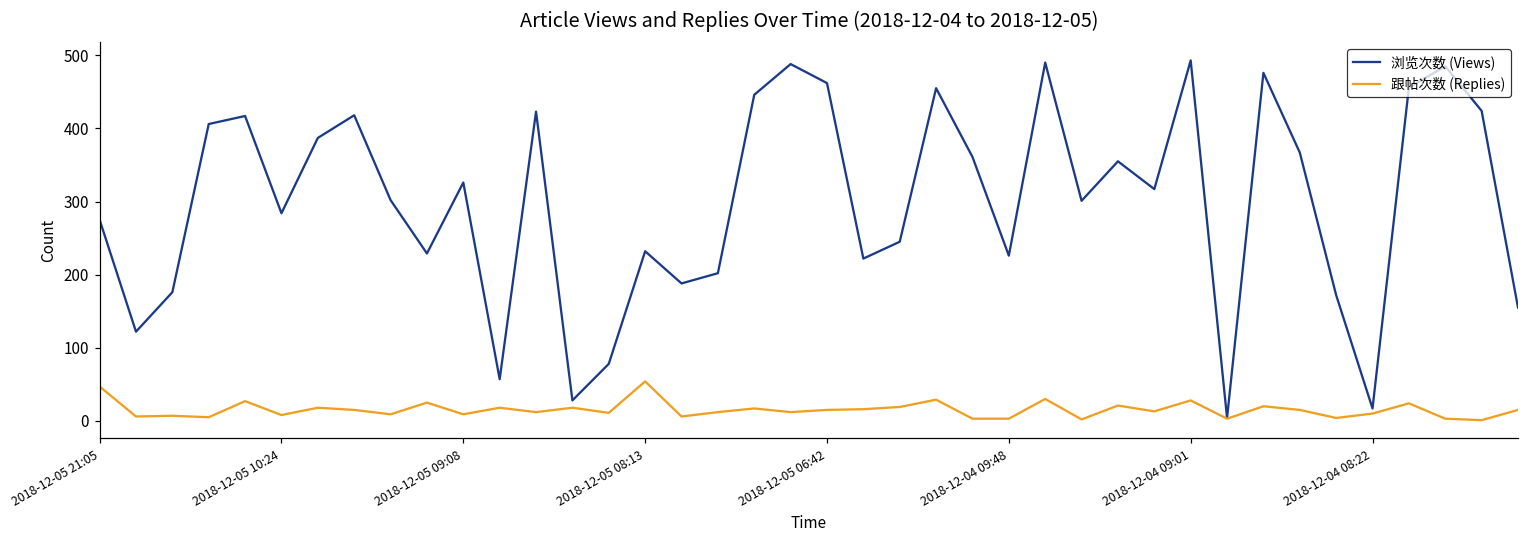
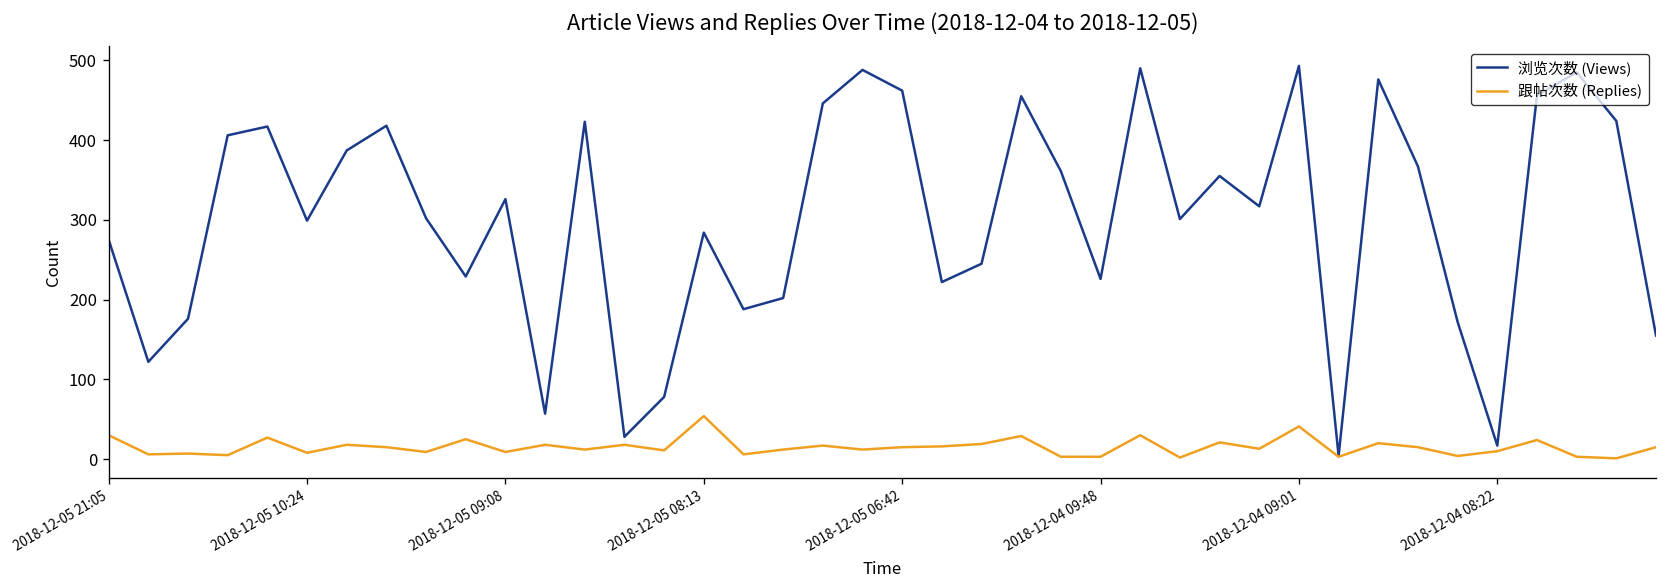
  {
    "浏览次数 (Views)": {
      "2018-12-05 21:05": 280,
-     "2018-12-05 10:24": 280,
-     "2018-12-05 08:13": 230,
+     "2018-12-05 10:24": 300,
+     "2018-12-05 08:13": 280,
      "2018-12-05 06:42": 460,
      "2018-12-04 09:48": 230,
      "2018-12-04 09:01": 490,
      "2018-12-04 08:22": 20
    },
    "跟帖次数 (Replies)": {
-     "2018-12-05 21:05": 50,
+     "2018-12-05 21:05": 30,
      "2018-12-05 10:24": 10,
      "2018-12-05 08:13": 50,
      "2018-12-05 06:42": 20,
      "2018-12-04 09:48": 0,
-     "2018-12-04 09:01": 30,
+     "2018-12-04 09:01": 40,
      "2018-12-04 08:22": 10
    }
  }
